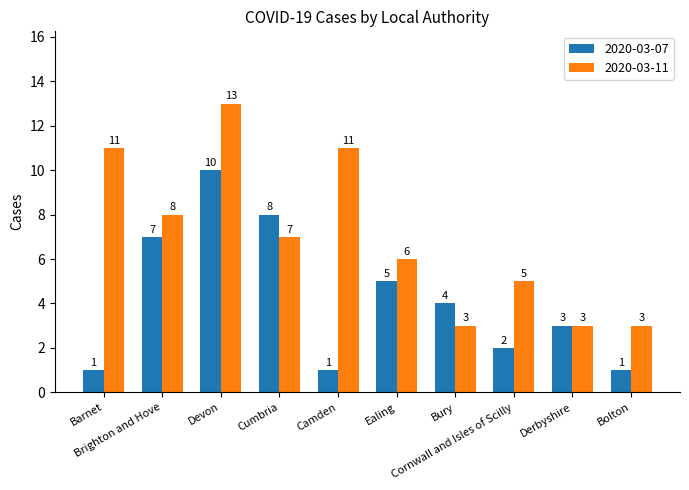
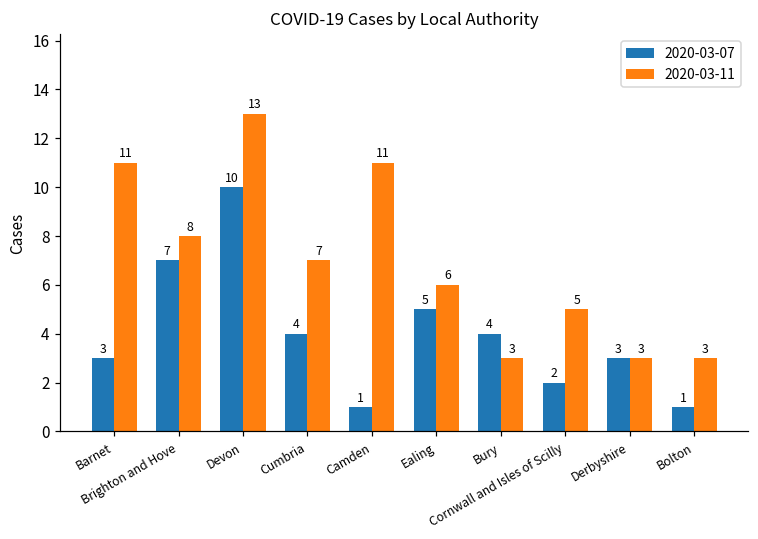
  {
    "2020-03-07": {
-     "Barnet": 1,
+     "Barnet": 3,
      "Brighton and Hove": 7,
      "Devon": 10,
-     "Cumbria": 8,
+     "Cumbria": 4,
      "Camden": 1,
      "Ealing": 5,
      "Bury": 4,
      "Cornwall and Isles of Scilly": 2,
      "Derbyshire": 3,
      "Bolton": 1
    },
    "2020-03-11": {
      "Barnet": 11,
      "Brighton and Hove": 8,
      "Devon": 13,
      "Cumbria": 7,
      "Camden": 11,
      "Ealing": 6,
      "Bury": 3,
      "Cornwall and Isles of Scilly": 5,
      "Derbyshire": 3,
      "Bolton": 3
    }
  }
